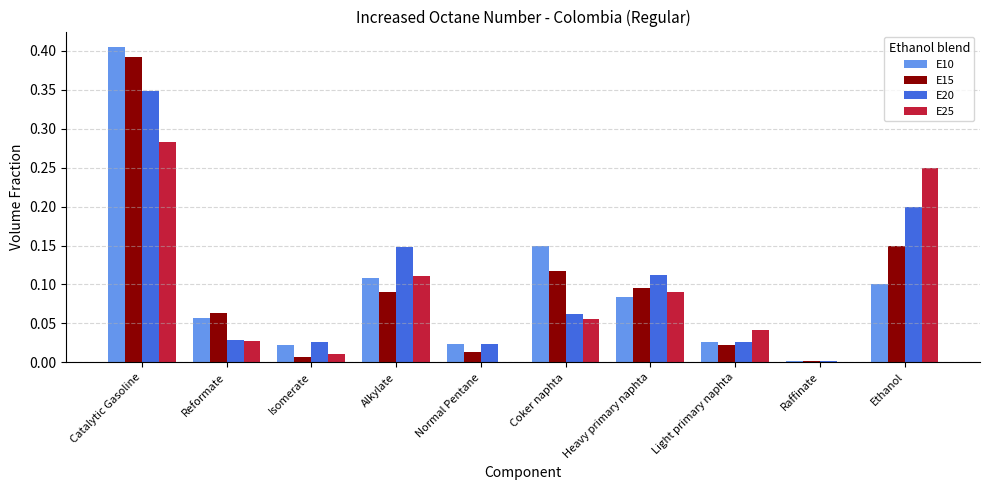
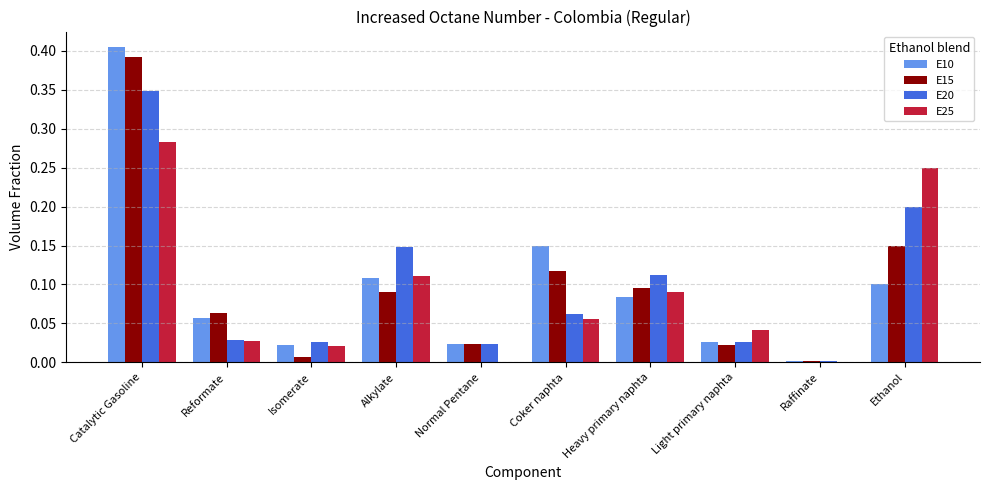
  {
    "E15": {
      "Catalytic Gasoline": 0.39,
      "Reformate": 0.06,
      "Isomerate": 0.01,
      "Alkylate": 0.09,
-     "Normal Pentane": 0.01,
+     "Normal Pentane": 0.02,
      "Coker naphta": 0.12,
      "Heavy primary naphta": 0.10,
      "Light primary naphta": 0.02,
      "Ethanol": 0.15
    },
    "E25": {
      "Catalytic Gasoline": 0.28,
      "Reformate": 0.03,
-     "Isomerate": 0.01,
+     "Isomerate": 0.02,
      "Alkylate": 0.11,
      "Normal Pentane": 0.00,
      "Coker naphta": 0.06,
      "Heavy primary naphta": 0.09,
      "Light primary naphta": 0.04,
      "Ethanol": 0.25
    }
  }
